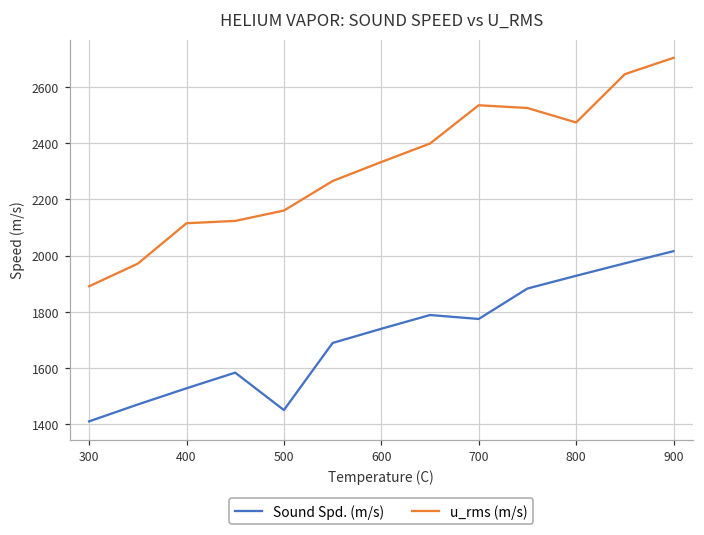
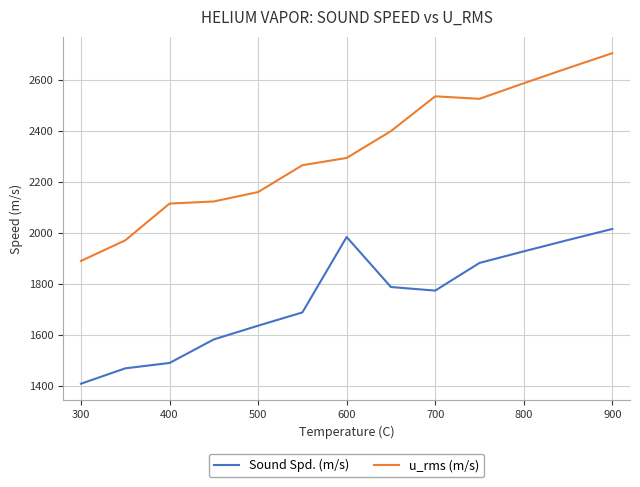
  {
    "Sound Spd. (m/s)": {
      "300": 1410,
-     "400": 1530,
-     "500": 1450,
-     "600": 1740,
+     "400": 1490,
+     "500": 1640,
+     "600": 1980,
      "700": 1770,
      "800": 1930,
      "900": 2020
    },
    "u_rms (m/s)": {
      "300": 1890,
      "400": 2110,
      "500": 2160,
-     "600": 2330,
+     "600": 2290,
      "700": 2540,
-     "800": 2470,
+     "800": 2590,
      "900": 2700
    }
  }
